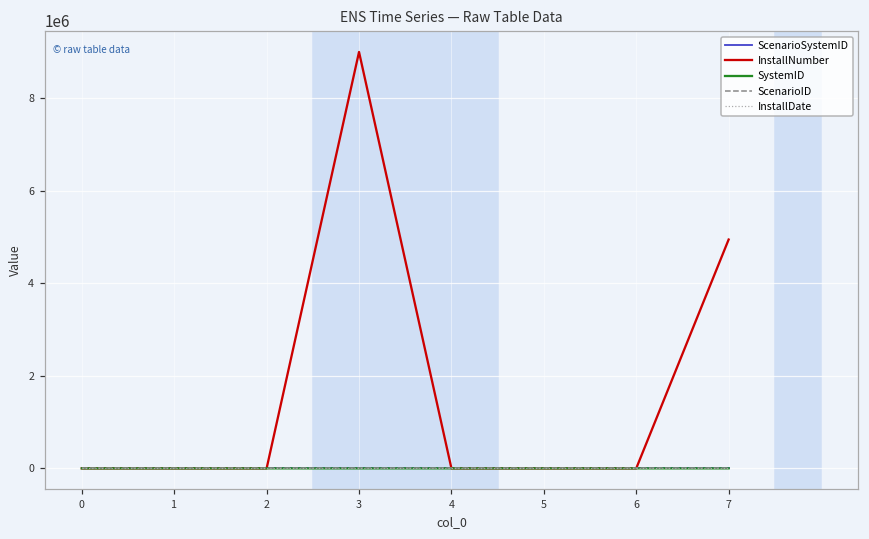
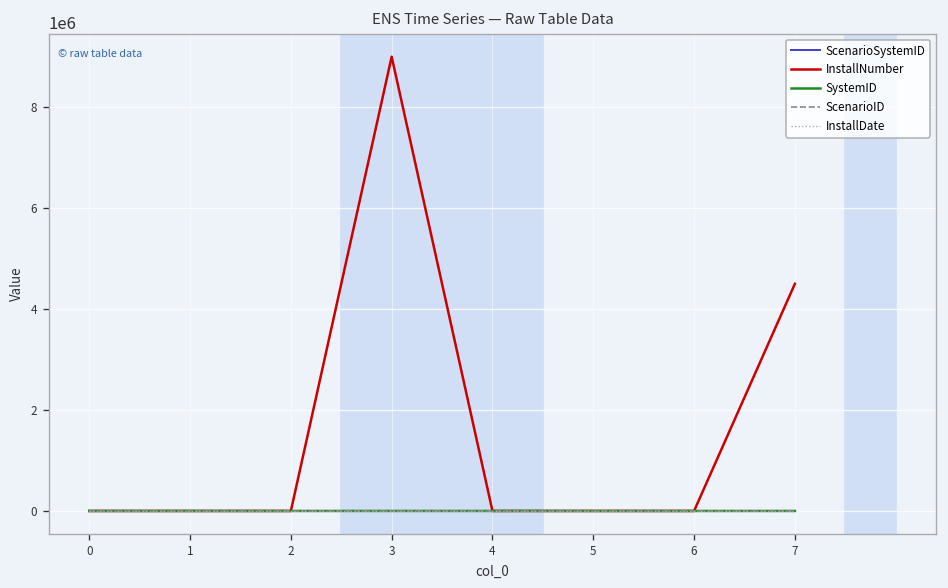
  {
    "InstallDate": {
      "3": 0,
      "7": 0
    },
    "InstallNumber": {
      "3": 9000000,
-     "7": 4900000
+     "7": 4500000
    }
  }
